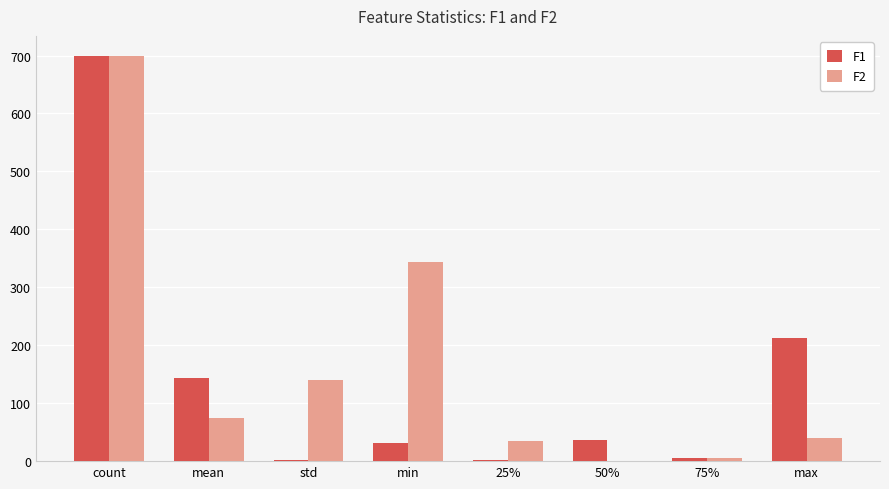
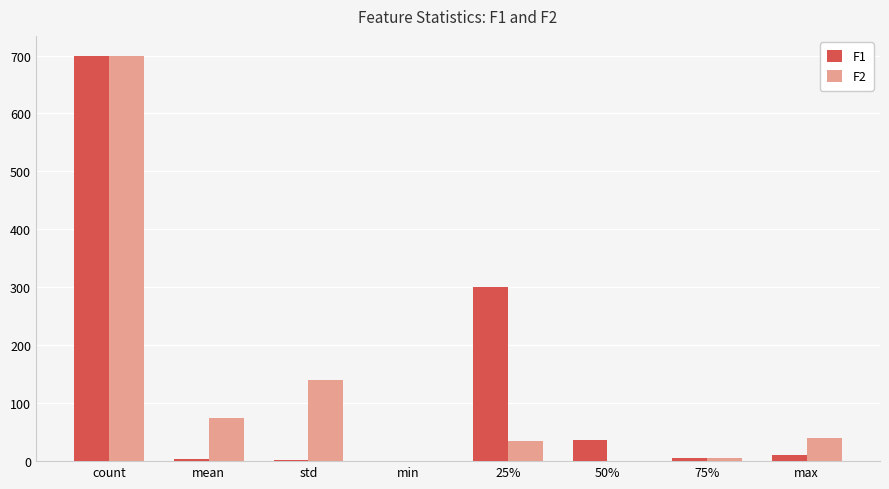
  {
    "F1": {
      "count": 700,
-     "mean": 140,
-     "min": 30,
-     "25%": 0,
+     "mean": 0,
+     "min": 0,
+     "25%": 300,
      "50%": 40,
      "75%": 10,
-     "max": 210
+     "max": 10
    },
    "F2": {
      "count": 700,
      "mean": 70,
      "std": 140,
-     "min": 340,
+     "min": 0,
      "25%": 30,
      "75%": 10,
      "max": 40
    }
  }
